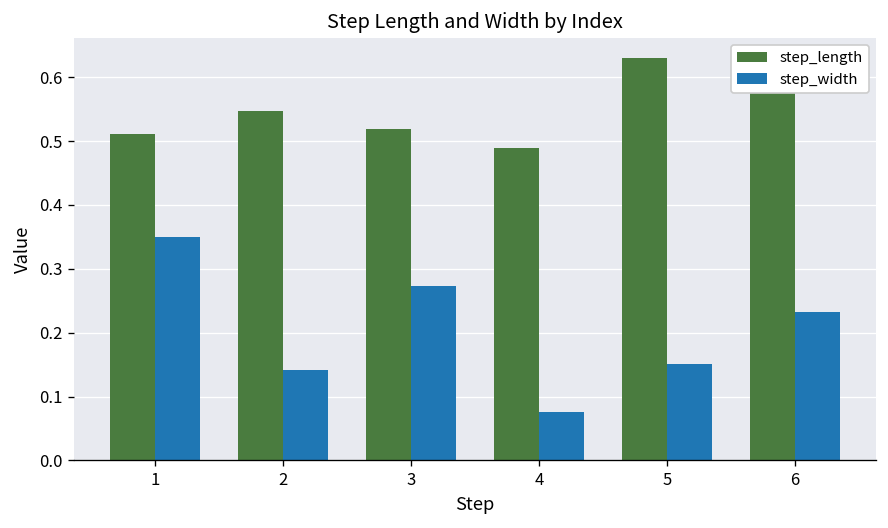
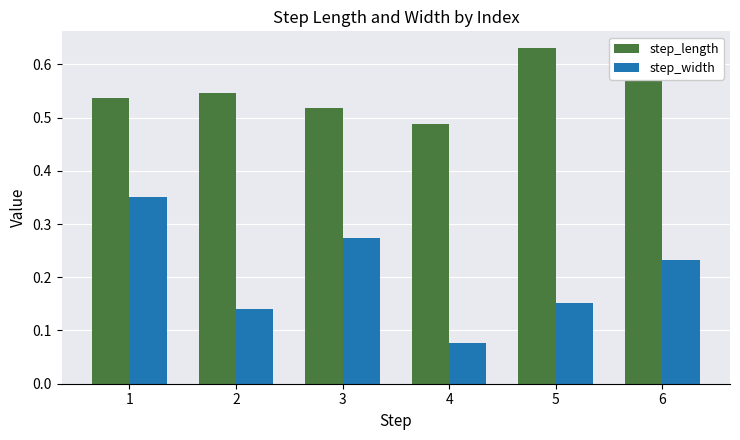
  {
    "step_length": {
-     "1": 0.51,
+     "1": 0.54,
      "2": 0.55,
      "3": 0.52,
      "4": 0.49,
      "5": 0.63
    },
    "step_width": {
      "1": 0.35,
      "2": 0.14,
      "3": 0.27,
      "4": 0.08,
      "5": 0.15,
      "6": 0.23
    }
  }
